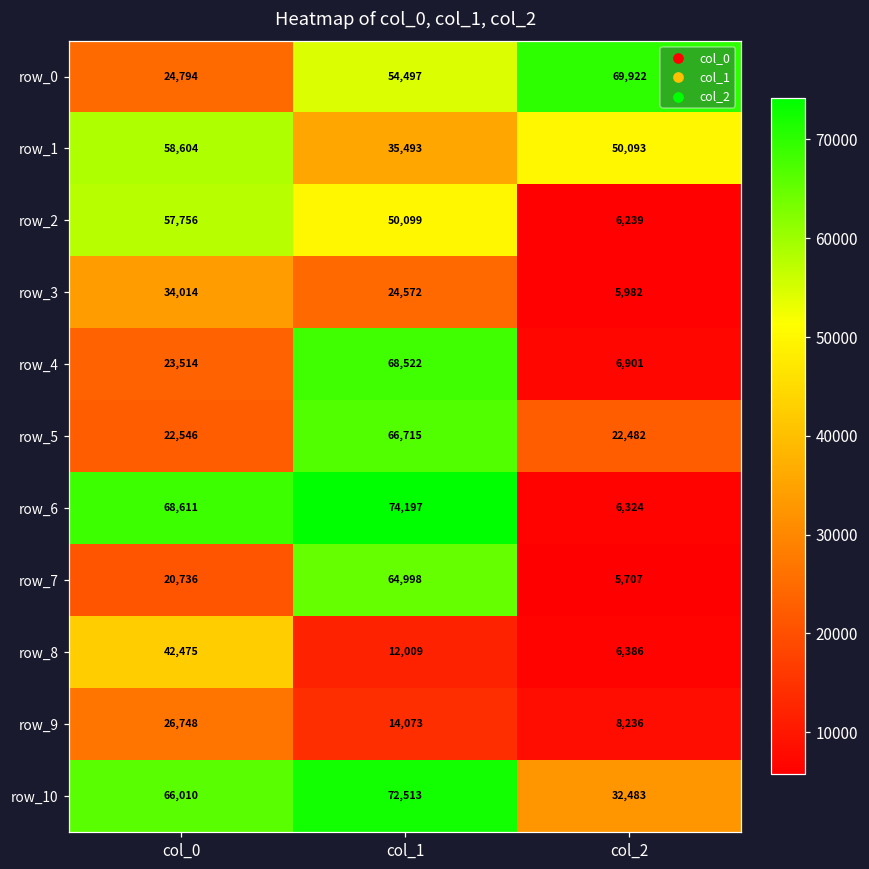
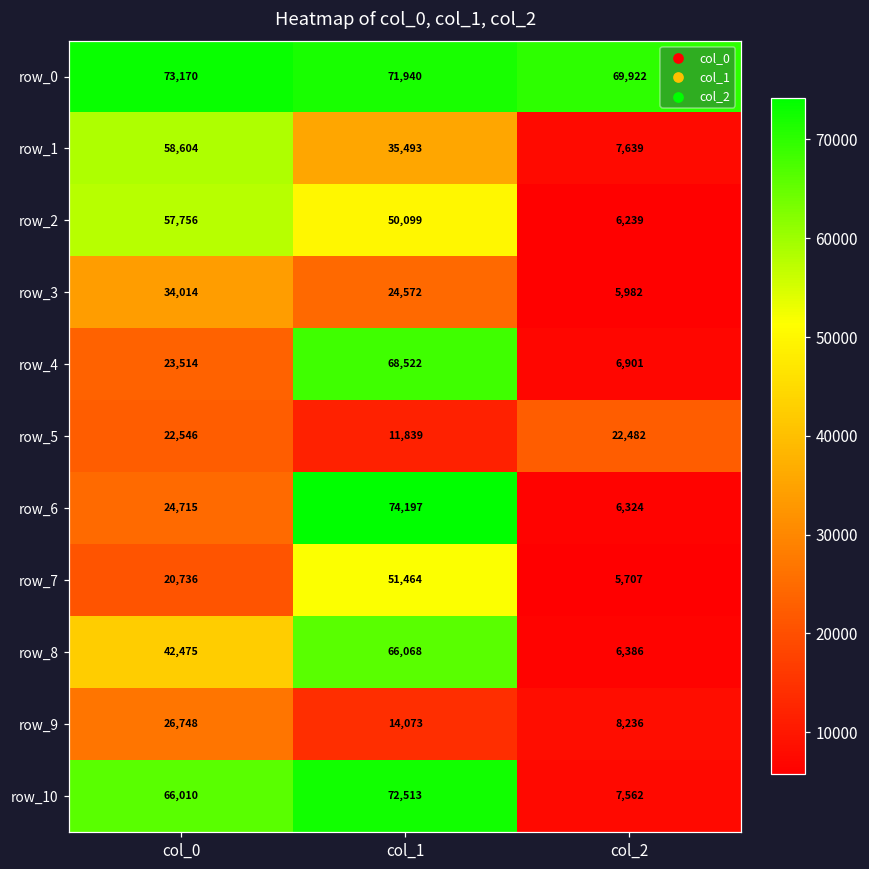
  {
    "row_0": {
-     "col_0": "24,794",
-     "col_1": "54,497",
+     "col_0": "73,170",
+     "col_1": "71,940",
      "col_2": "69,922"
    },
    "row_1": {
      "col_0": "58,604",
      "col_1": "35,493",
-     "col_2": "50,093"
+     "col_2": "7,639"
    },
    "row_2": {
      "col_0": "57,756",
      "col_1": "50,099",
      "col_2": "6,239"
    },
    "row_3": {
      "col_0": "34,014",
      "col_1": "24,572",
      "col_2": "5,982"
    },
    "row_4": {
      "col_0": "23,514",
      "col_1": "68,522",
      "col_2": "6,901"
    },
    "row_5": {
      "col_0": "22,546",
-     "col_1": "66,715",
+     "col_1": "11,839",
      "col_2": "22,482"
    },
    "row_6": {
-     "col_0": "68,611",
+     "col_0": "24,715",
      "col_1": "74,197",
      "col_2": "6,324"
    },
    "row_7": {
      "col_0": "20,736",
-     "col_1": "64,998",
+     "col_1": "51,464",
      "col_2": "5,707"
    },
    "row_8": {
      "col_0": "42,475",
-     "col_1": "12,009",
+     "col_1": "66,068",
      "col_2": "6,386"
    },
    "row_9": {
      "col_0": "26,748",
      "col_1": "14,073",
      "col_2": "8,236"
    },
    "row_10": {
      "col_0": "66,010",
      "col_1": "72,513",
-     "col_2": "32,483"
+     "col_2": "7,562"
    }
  }
